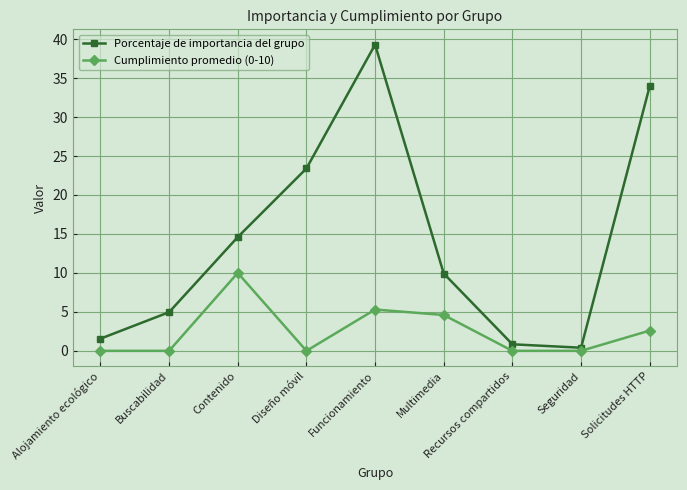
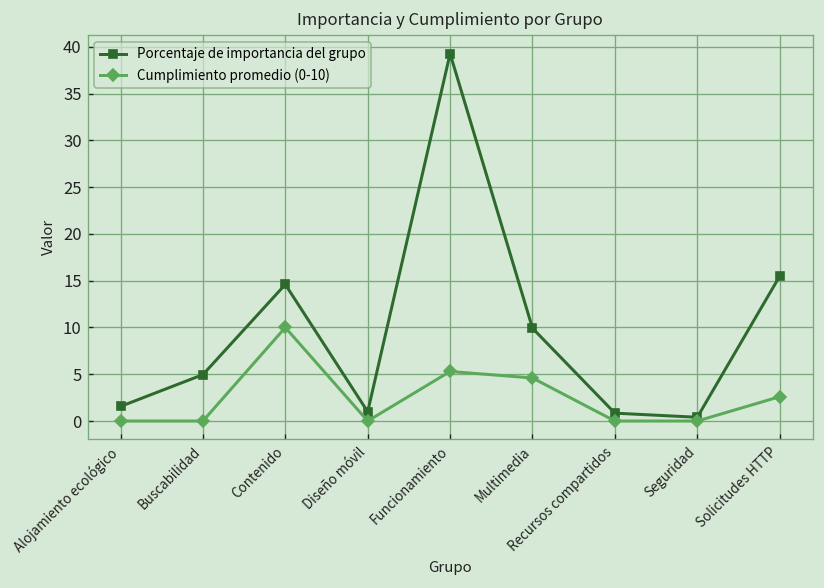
  {
    "Porcentaje de importancia del grupo": {
      "Alojamiento ecológico": 2,
      "Buscabilidad": 5,
      "Contenido": 15,
-     "Diseño móvil": 23,
+     "Diseño móvil": 1,
      "Funcionamiento": 39,
      "Multimedia": 10,
      "Recursos compartidos": 1,
      "Seguridad": 0,
-     "Solicitudes HTTP": 34
+     "Solicitudes HTTP": 15
    },
    "Cumplimiento promedio (0-10)": {
      "Alojamiento ecológico": 0,
      "Buscabilidad": 0,
      "Contenido": 10,
      "Diseño móvil": 0,
      "Funcionamiento": 5,
      "Multimedia": 5,
      "Recursos compartidos": 0,
      "Seguridad": 0,
      "Solicitudes HTTP": 3
    }
  }
